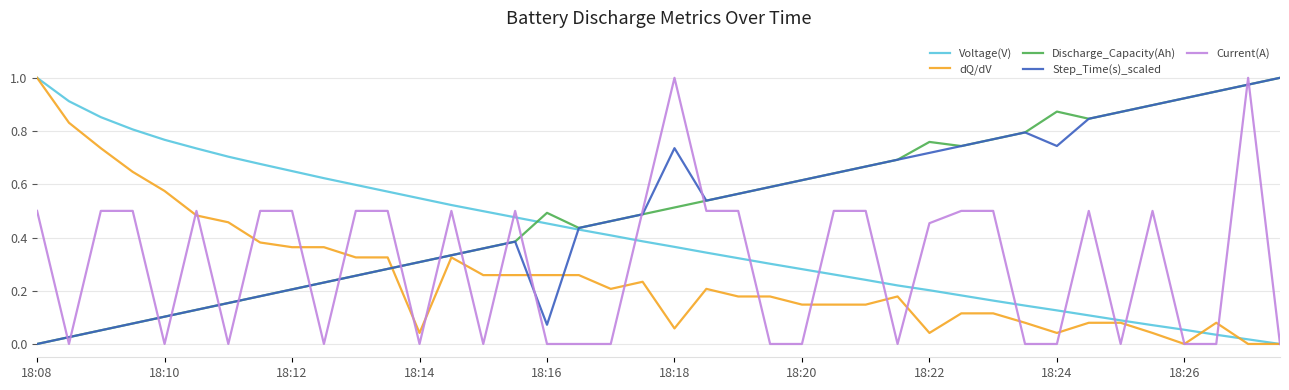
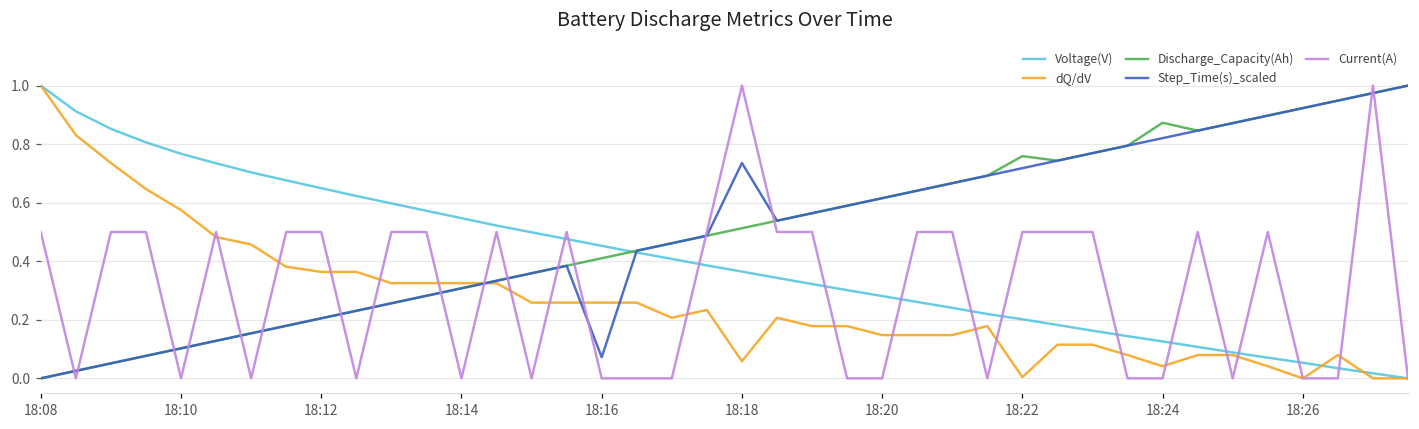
  {
    "Voltage(V)": {
      "18:10": 0.77,
      "18:12": 0.65,
      "18:14": 0.55,
      "18:16": 0.45,
      "18:18": 0.36,
      "18:20": 0.28,
      "18:22": 0.20,
      "18:24": 0.13,
      "18:26": 0.05
    },
    "dQ/dV": {
      "18:10": 0.57,
      "18:12": 0.36,
-     "18:14": 0.04,
+     "18:14": 0.33,
      "18:16": 0.26,
      "18:18": 0.06,
      "18:20": 0.15,
-     "18:22": 0.04,
+     "18:22": 0.00,
      "18:24": 0.04
    },
    "Discharge_Capacity(Ah)": {
-     "18:16": 0.49,
+     "18:16": 0.41,
      "18:18": 0.51,
      "18:22": 0.76,
      "18:24": 0.87
    },
    "Step_Time(s)_scaled": {
      "18:16": 0.07,
      "18:18": 0.74,
      "18:22": 0.72,
-     "18:24": 0.74
+     "18:24": 0.82
    },
    "Current(A)": {
      "18:08": 0.50,
      "18:10": 0.00,
      "18:12": 0.50,
      "18:14": 0.00,
      "18:16": 0.00,
      "18:18": 1.00,
      "18:20": 0.00,
-     "18:22": 0.45,
+     "18:22": 0.50,
      "18:24": 0.00
    }
  }
